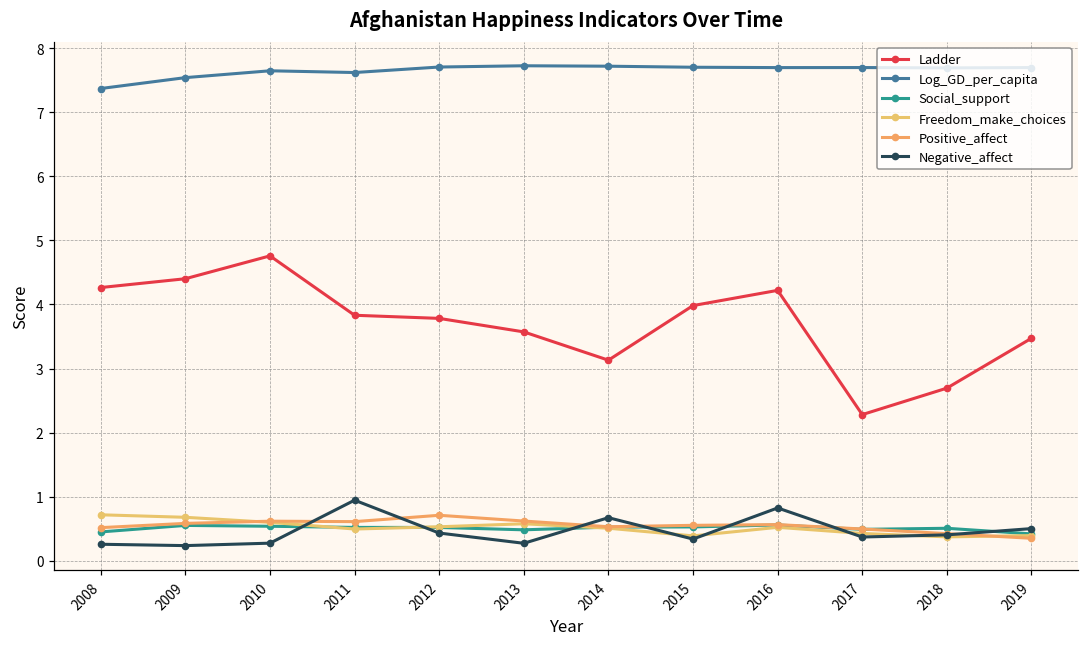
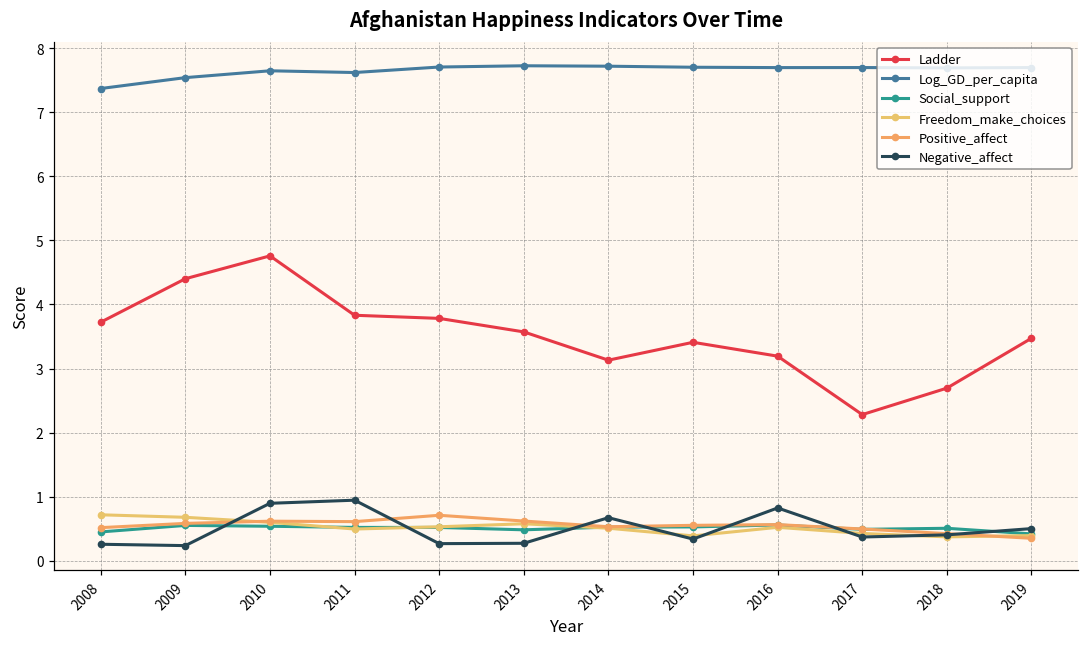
  {
    "Ladder": {
-     "2008": 4.3,
+     "2008": 3.7,
      "2009": 4.4,
      "2010": 4.8,
      "2011": 3.8,
      "2012": 3.8,
      "2013": 3.6,
      "2014": 3.1,
-     "2015": 4.0,
-     "2016": 4.2,
+     "2015": 3.4,
+     "2016": 3.2,
      "2017": 2.3,
      "2018": 2.7,
      "2019": 3.5
    },
    "Negative_affect": {
      "2008": 0.3,
      "2009": 0.2,
-     "2010": 0.3,
+     "2010": 0.9,
      "2011": 0.9,
-     "2012": 0.4,
+     "2012": 0.3,
      "2013": 0.3,
      "2014": 0.7,
      "2015": 0.3,
      "2016": 0.8,
      "2017": 0.4,
      "2019": 0.5
    }
  }
